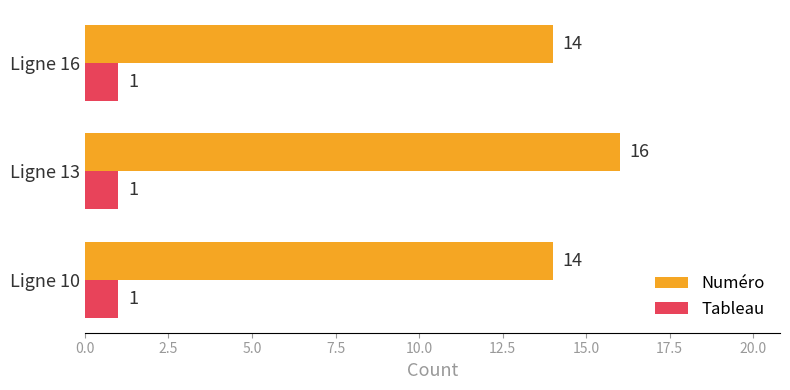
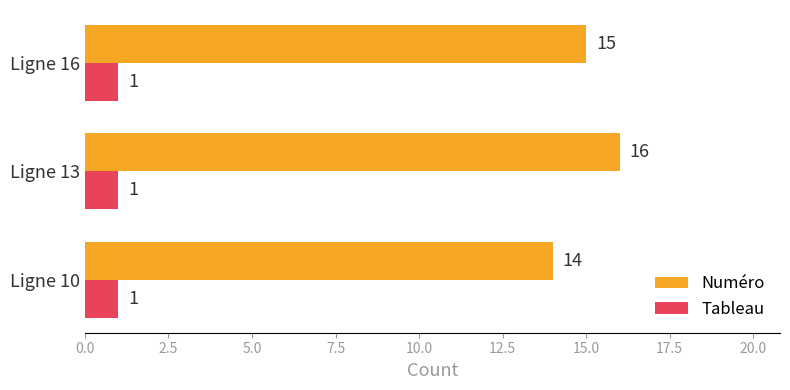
  {
    "Numéro": {
-     "Ligne 16": 14,
+     "Ligne 16": 15,
      "Ligne 13": 16,
      "Ligne 10": 14
    },
    "Tableau": {
      "Ligne 16": 1,
      "Ligne 13": 1,
      "Ligne 10": 1
    }
  }
